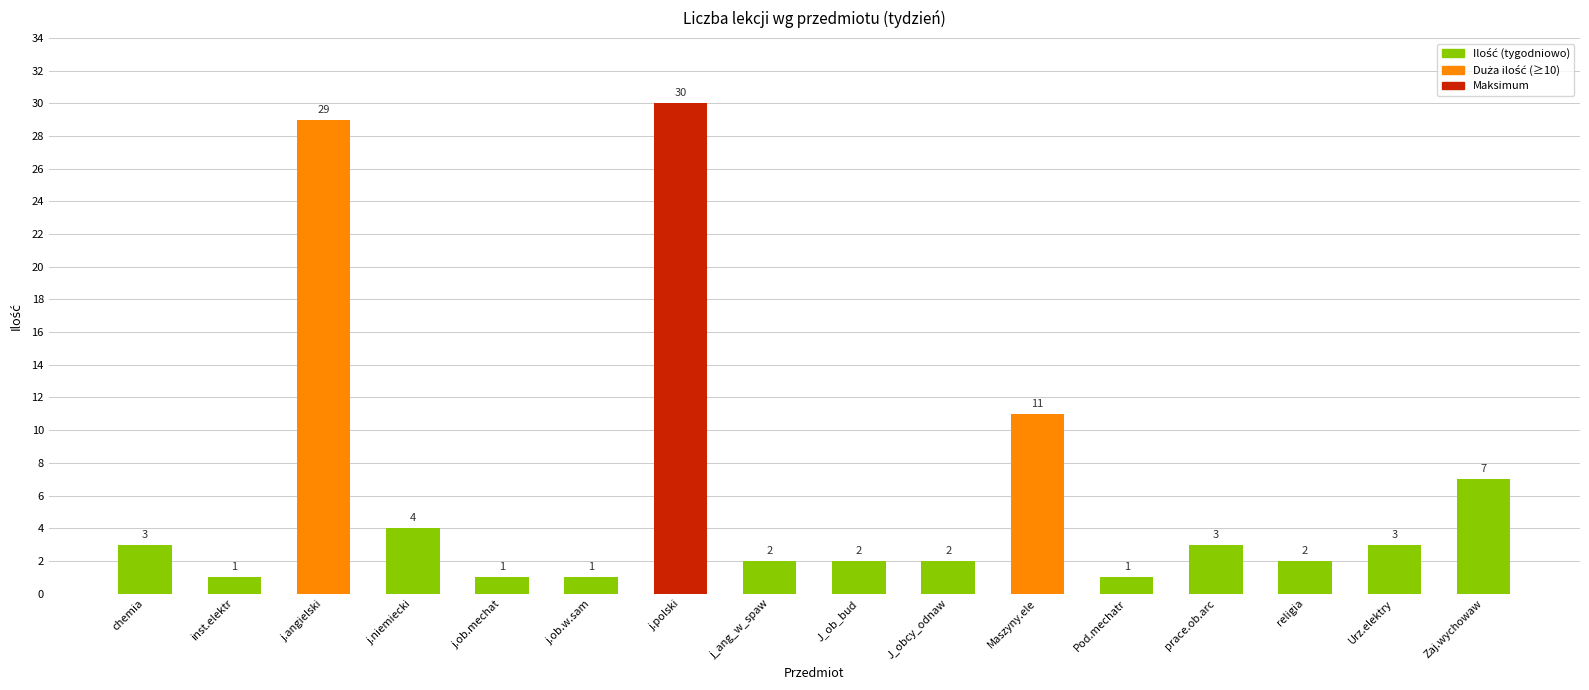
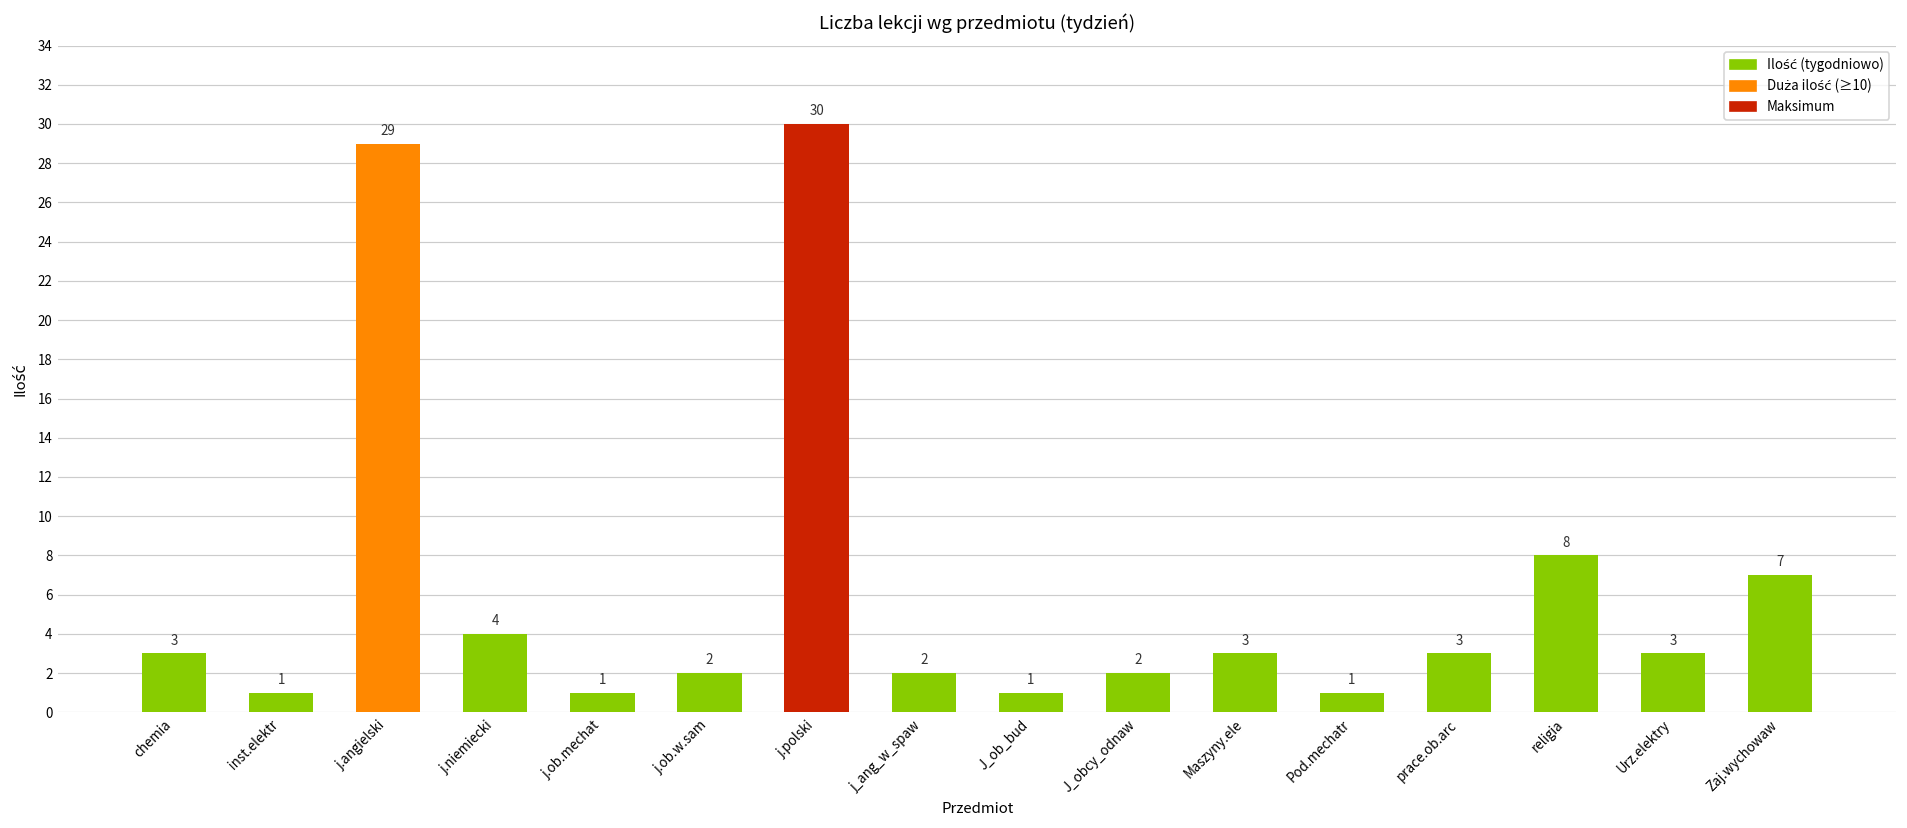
  {
    "chemia": 3,
    "inst.elektr": 1,
    "j.angielski": 29,
    "j.niemiecki": 4,
    "j.ob.mechat": 1,
-   "j.ob.w.sam": 1,
+   "j.ob.w.sam": 2,
    "j.polski": 30,
    "j_ang_w_spaw": 2,
-   "J_ob_bud": 2,
+   "J_ob_bud": 1,
    "J_obcy_odnaw": 2,
-   "Maszyny.ele": 11,
+   "Maszyny.ele": 3,
    "Pod.mechatr": 1,
    "prace.ob.arc": 3,
-   "religia": 2,
+   "religia": 8,
    "Urz.elektry": 3,
    "Zaj.wychowaw": 7
  }
